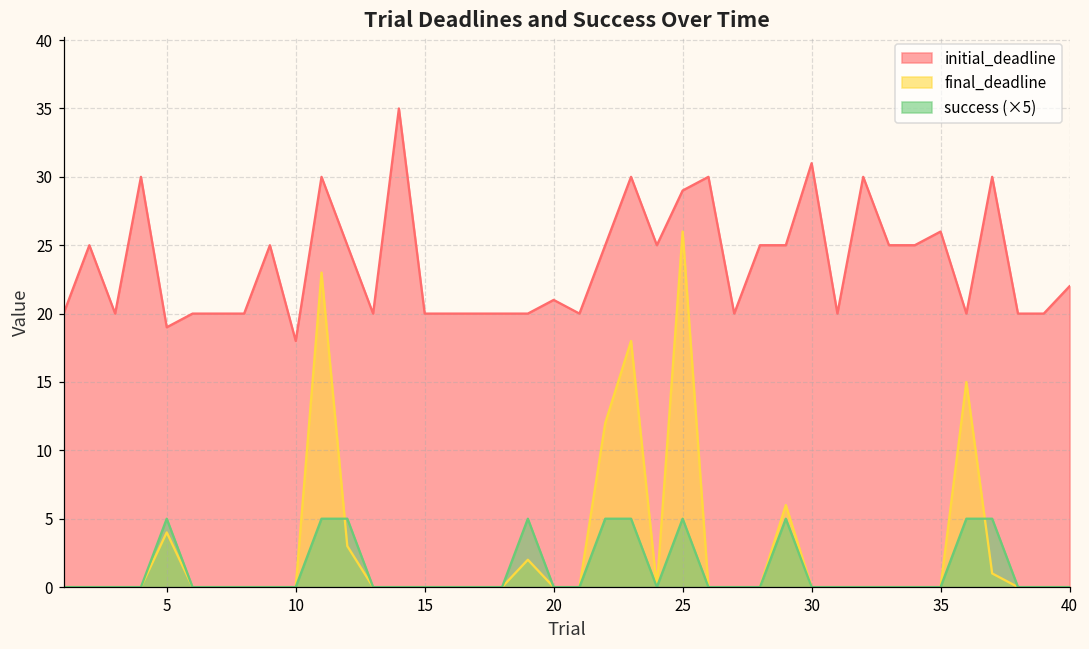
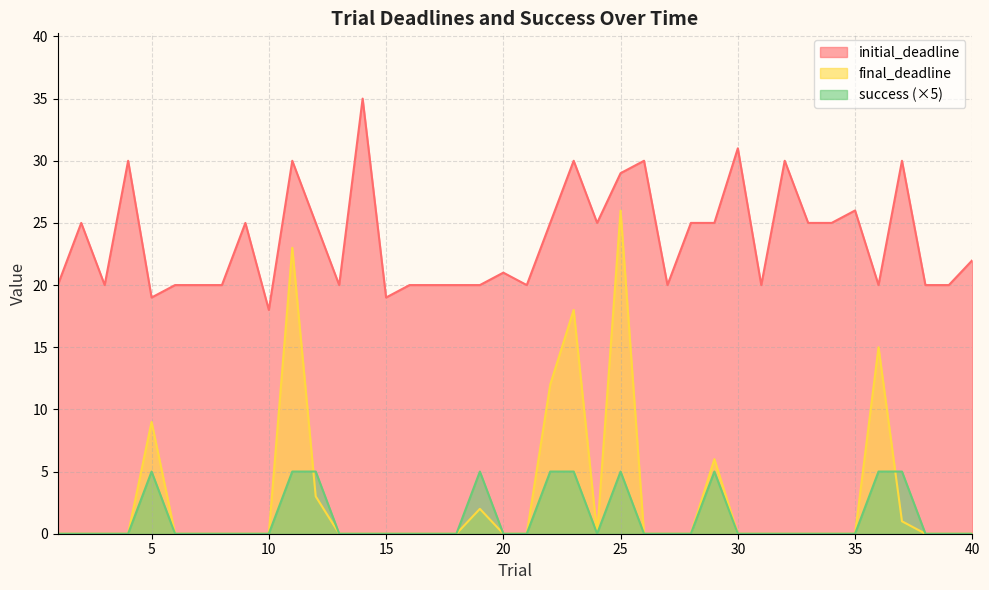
  {
    "initial_deadline": {
      "5": 19,
      "10": 18,
-     "15": 20,
+     "15": 19,
      "20": 21,
      "25": 29,
      "30": 31,
      "35": 26,
      "40": 22
    },
    "final_deadline": {
-     "5": 4,
+     "5": 9,
      "25": 26
    },
    "success (×5)": {
      "5": 5,
      "25": 5
    }
  }
